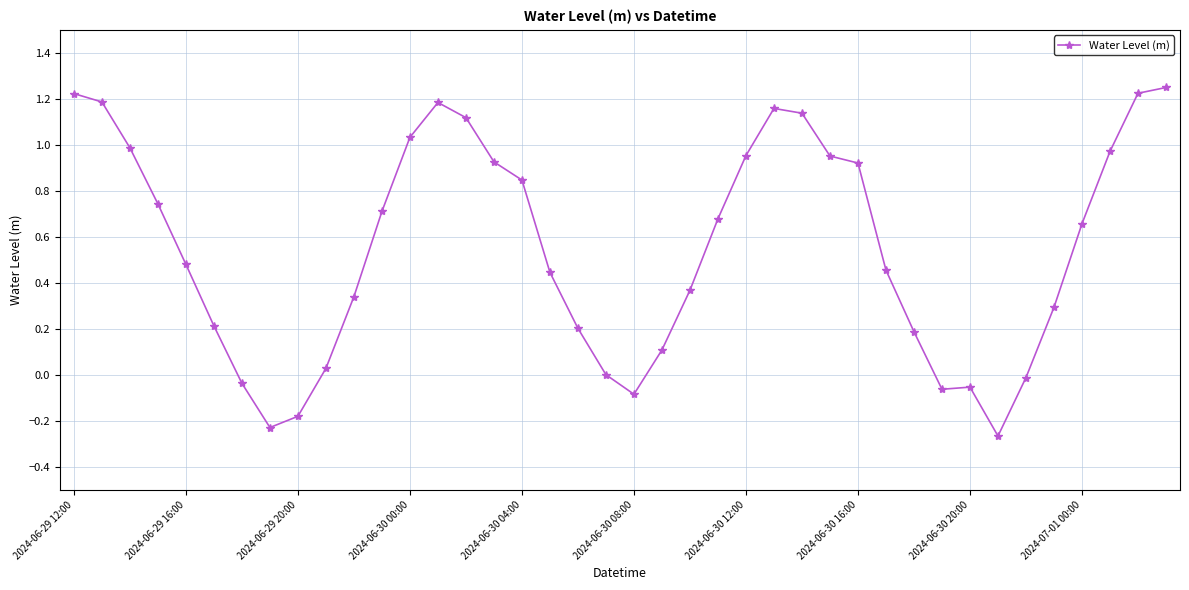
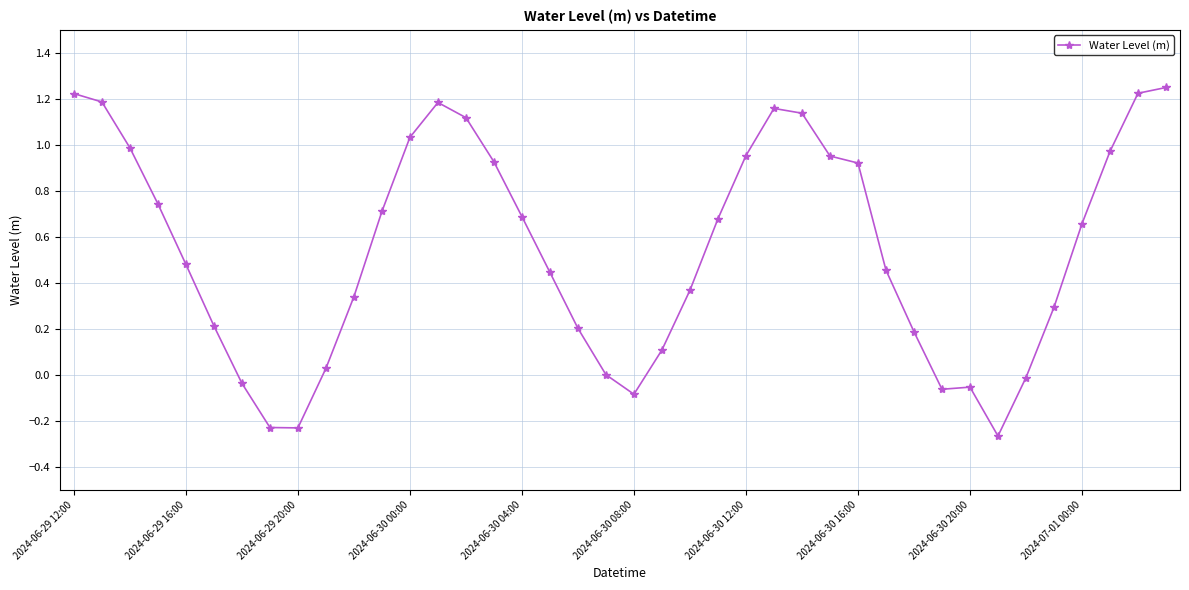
  {
    "2024-06-29 12:00": 1.22,
    "2024-06-29 16:00": 0.48,
-   "2024-06-29 20:00": -0.18,
+   "2024-06-29 20:00": -0.23,
    "2024-06-30 00:00": 1.03,
-   "2024-06-30 04:00": 0.85,
+   "2024-06-30 04:00": 0.69,
    "2024-06-30 08:00": -0.08,
    "2024-06-30 12:00": 0.95,
    "2024-06-30 16:00": 0.92,
    "2024-06-30 20:00": -0.05,
    "2024-07-01 00:00": 0.66
  }
